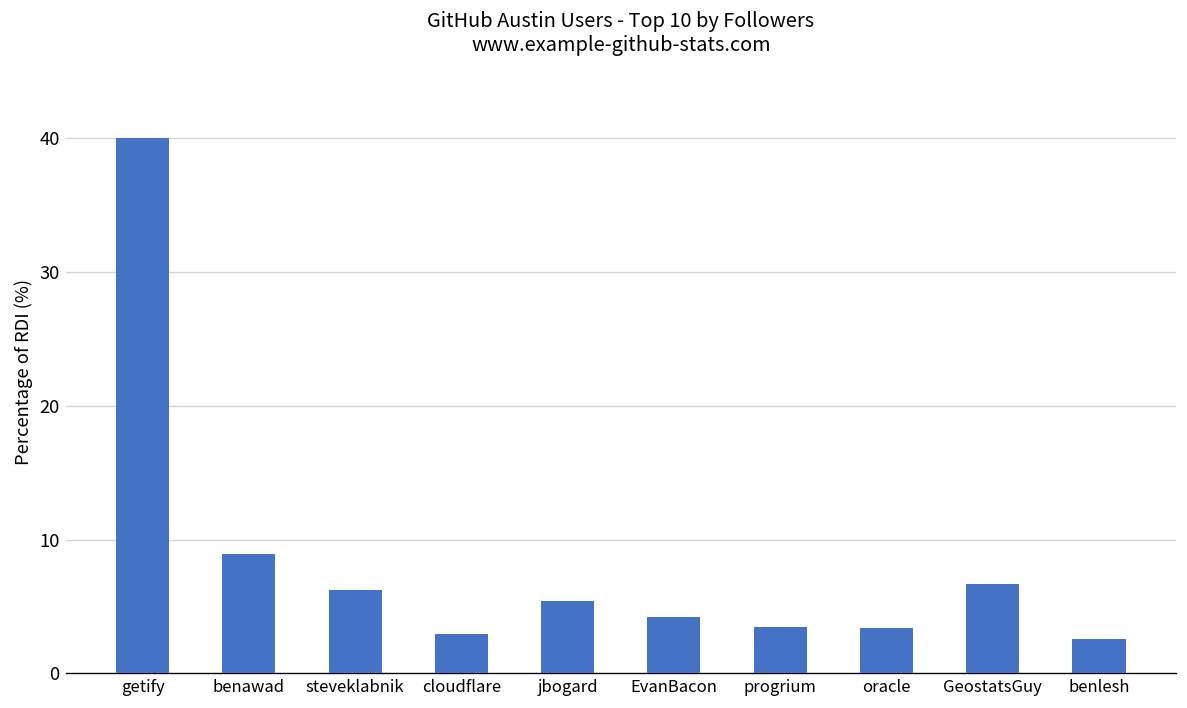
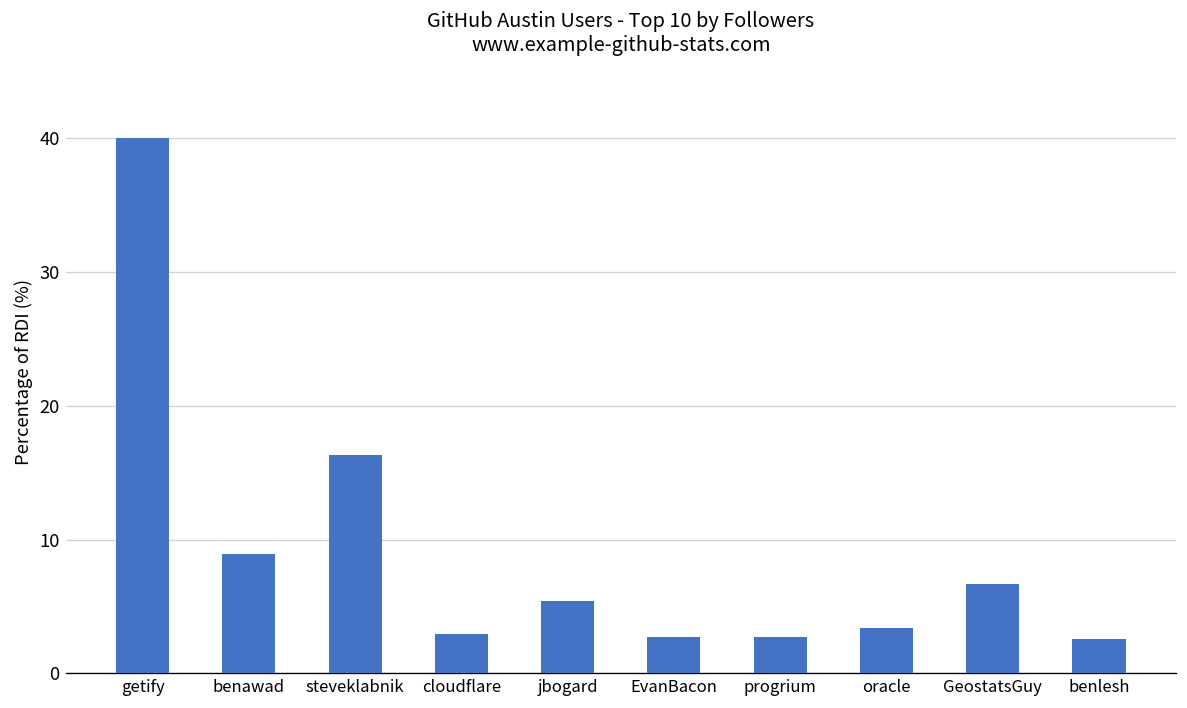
  {
    "getify": 40.0,
    "benawad": 8.9,
-   "steveklabnik": 6.2,
+   "steveklabnik": 16.3,
    "cloudflare": 2.9,
    "jbogard": 5.4,
-   "EvanBacon": 4.2,
-   "progrium": 3.5,
+   "EvanBacon": 2.8,
+   "progrium": 2.7,
    "oracle": 3.4,
    "GeostatsGuy": 6.7,
    "benlesh": 2.6
  }
